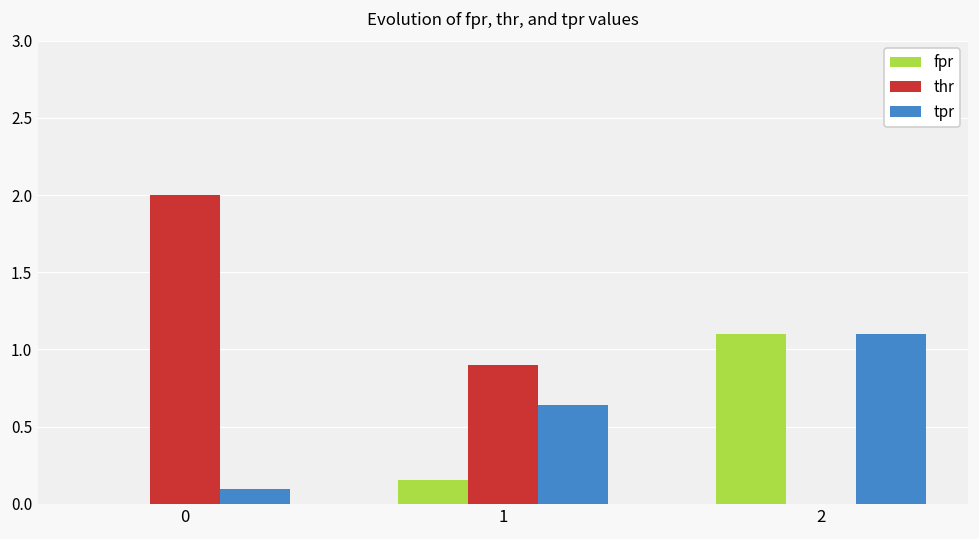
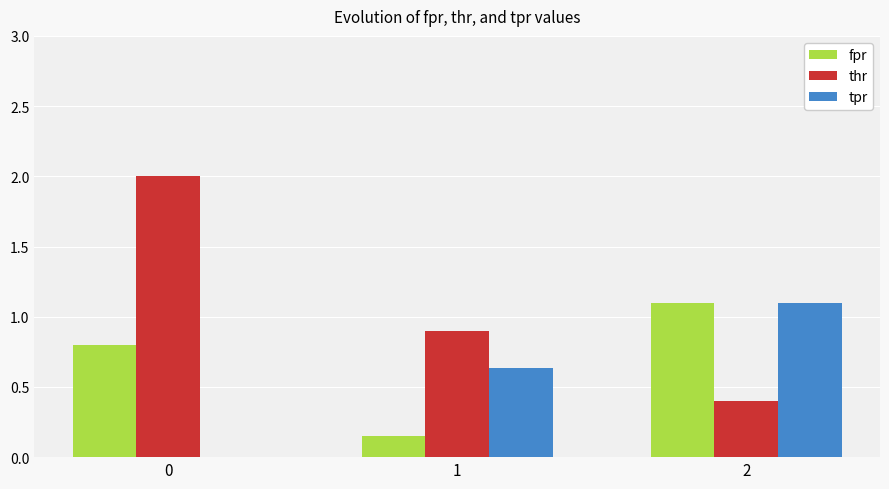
  {
    "fpr": {
-     "0": 0.0,
+     "0": 0.8,
      "1": 0.15,
      "2": 1.1
    },
    "thr": {
      "0": 2.0,
      "1": 0.9,
-     "2": 0.0
+     "2": 0.4
    },
    "tpr": {
-     "0": 0.1,
+     "0": 0.0,
      "1": 0.64,
      "2": 1.1
    }
  }
